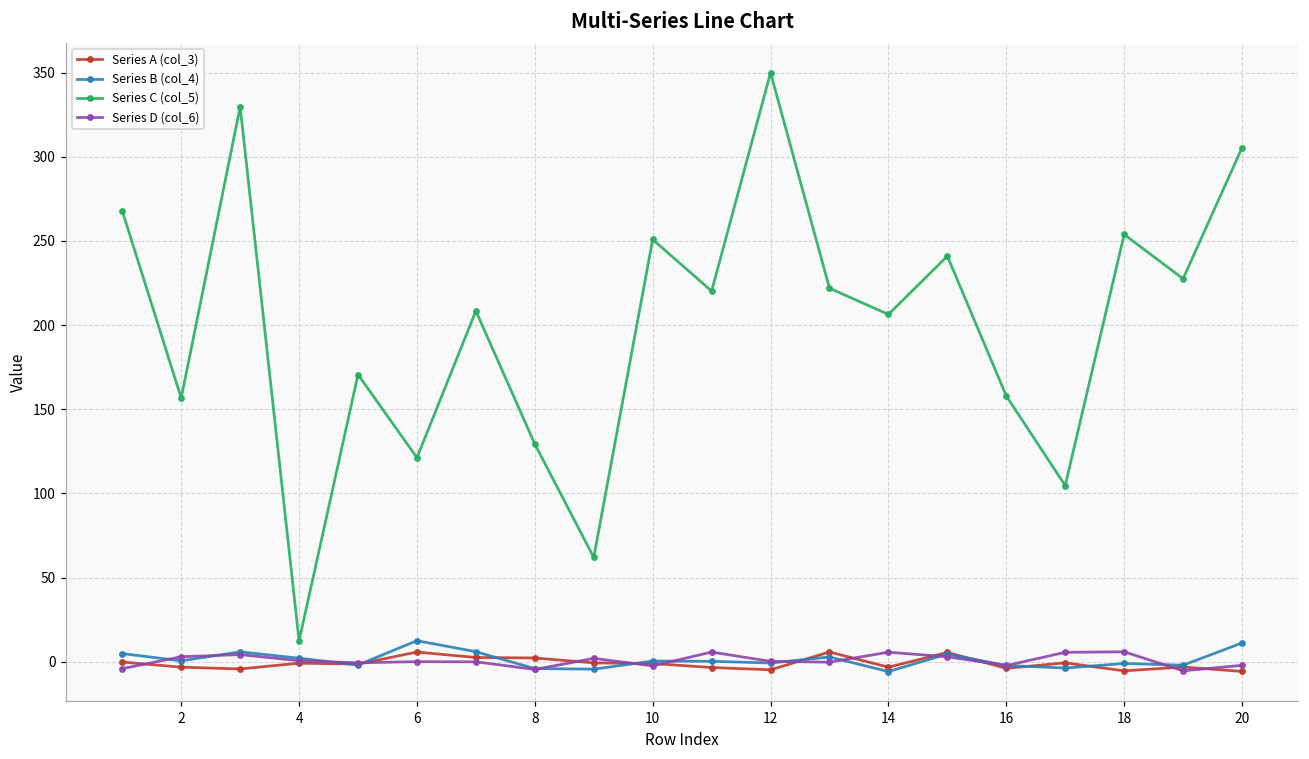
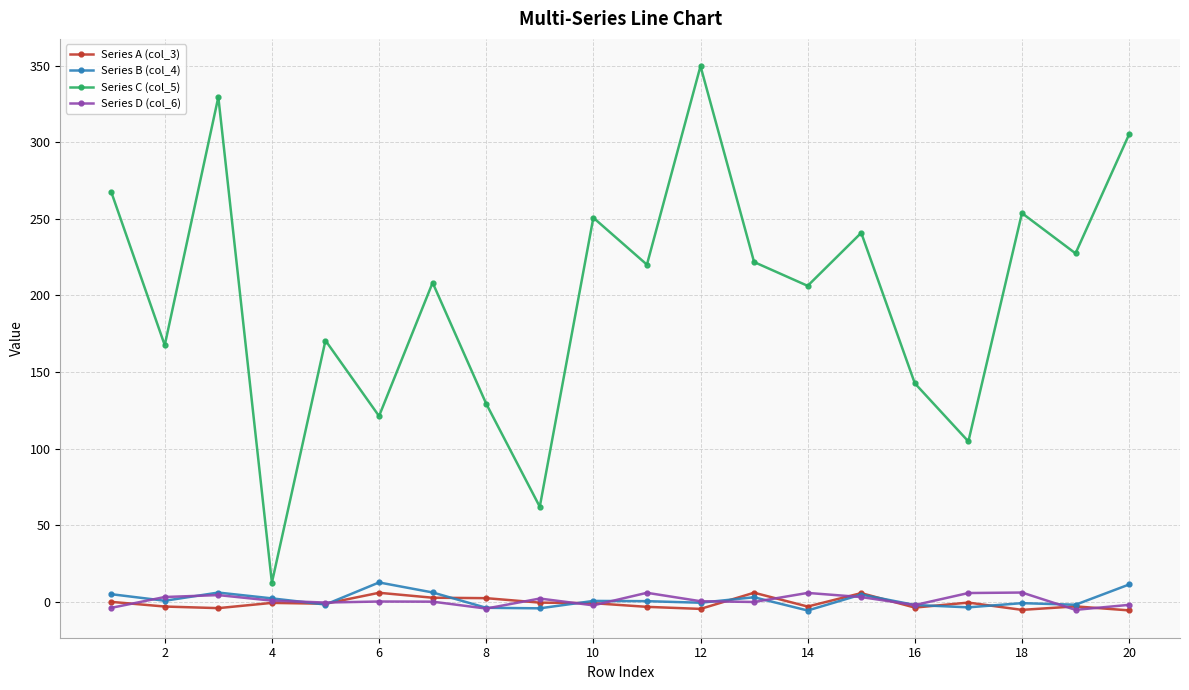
  {
    "Series A (col_3)": {
      "2": -3,
      "6": 6,
      "8": 2,
      "12": -5,
      "14": -3,
      "18": -5,
      "20": -6
    },
    "Series B (col_4)": {
      "2": 1,
      "6": 12,
      "14": -6,
      "18": -1,
      "20": 11
    },
    "Series C (col_5)": {
-     "2": 157,
+     "2": 168,
      "4": 12,
      "6": 121,
      "8": 129,
      "10": 251,
      "12": 350,
      "14": 206,
-     "16": 158,
+     "16": 143,
      "18": 254,
      "20": 305
    },
    "Series D (col_6)": {
      "2": 3,
      "6": 0,
      "14": 6,
      "18": 6,
      "20": -2
    }
  }
